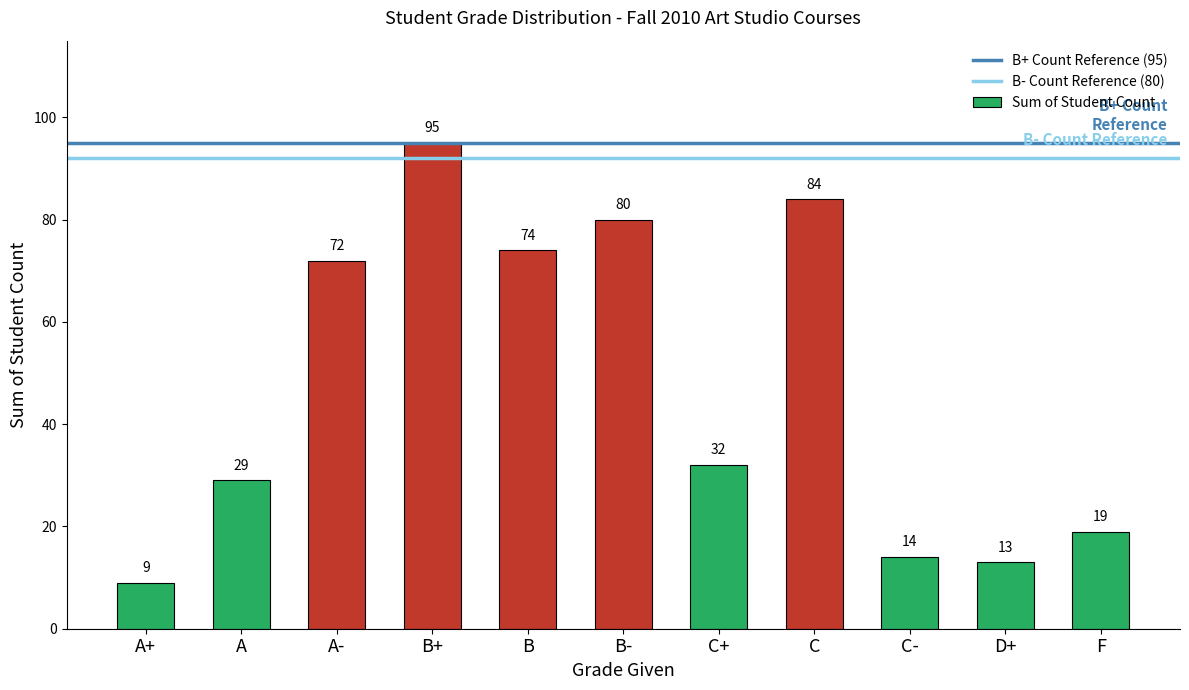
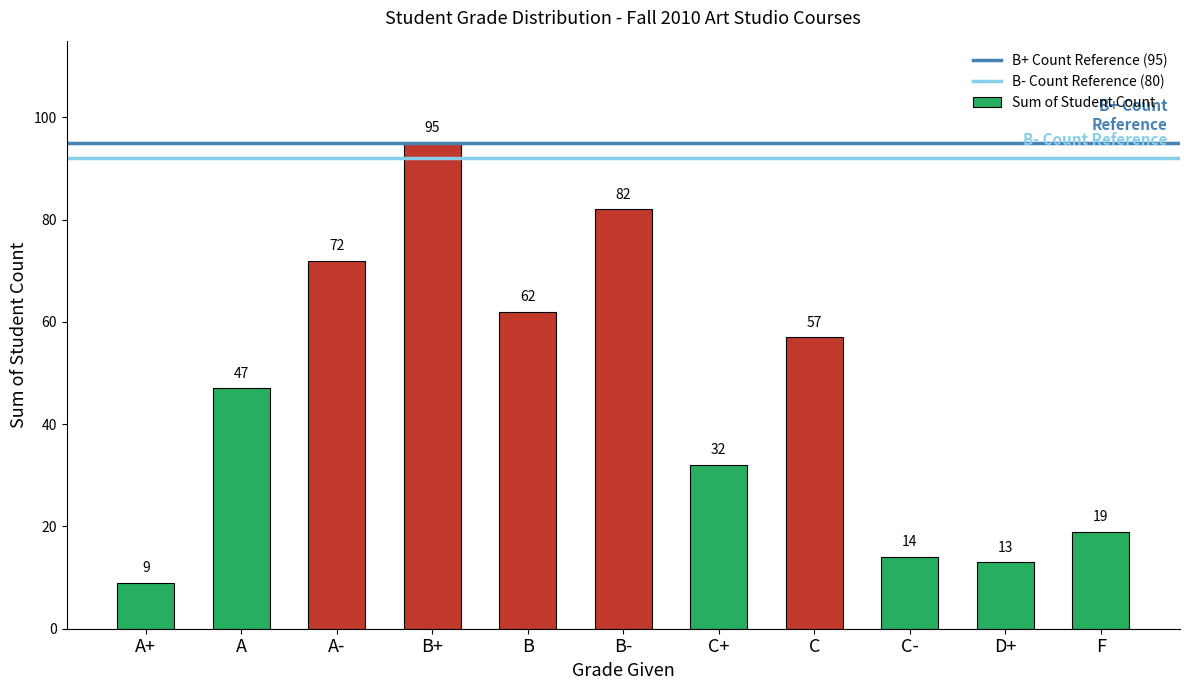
  {
    "A+": 9,
-   "A": 29,
+   "A": 47,
    "A-": 72,
    "B+": 95,
-   "B": 74,
-   "B-": 80,
+   "B": 62,
+   "B-": 82,
    "C+": 32,
-   "C": 84,
+   "C": 57,
    "C-": 14,
    "D+": 13,
    "F": 19
  }
